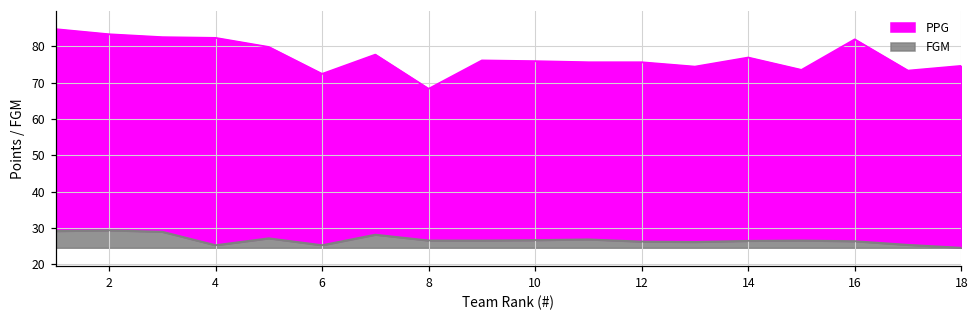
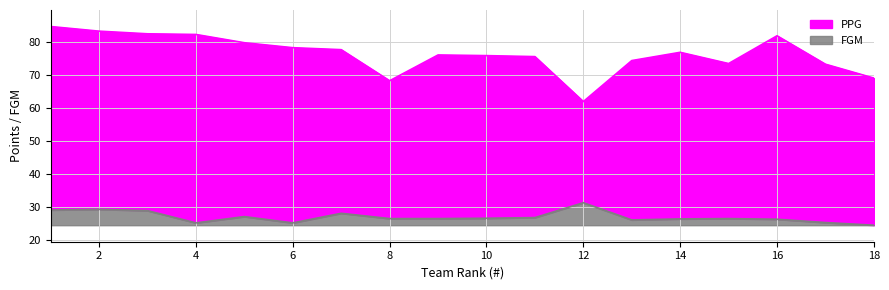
  {
    "PPG": {
      "2": 83,
      "4": 82,
-     "6": 72,
+     "6": 78,
      "8": 68,
      "10": 76,
-     "12": 76,
+     "12": 62,
      "14": 77,
      "16": 82,
-     "18": 75
+     "18": 69
    },
    "FGM": {
      "2": 29,
      "4": 25,
      "6": 25,
      "8": 27,
      "10": 27,
-     "12": 26,
+     "12": 31,
      "14": 27,
      "16": 26,
      "18": 25
    }
  }
